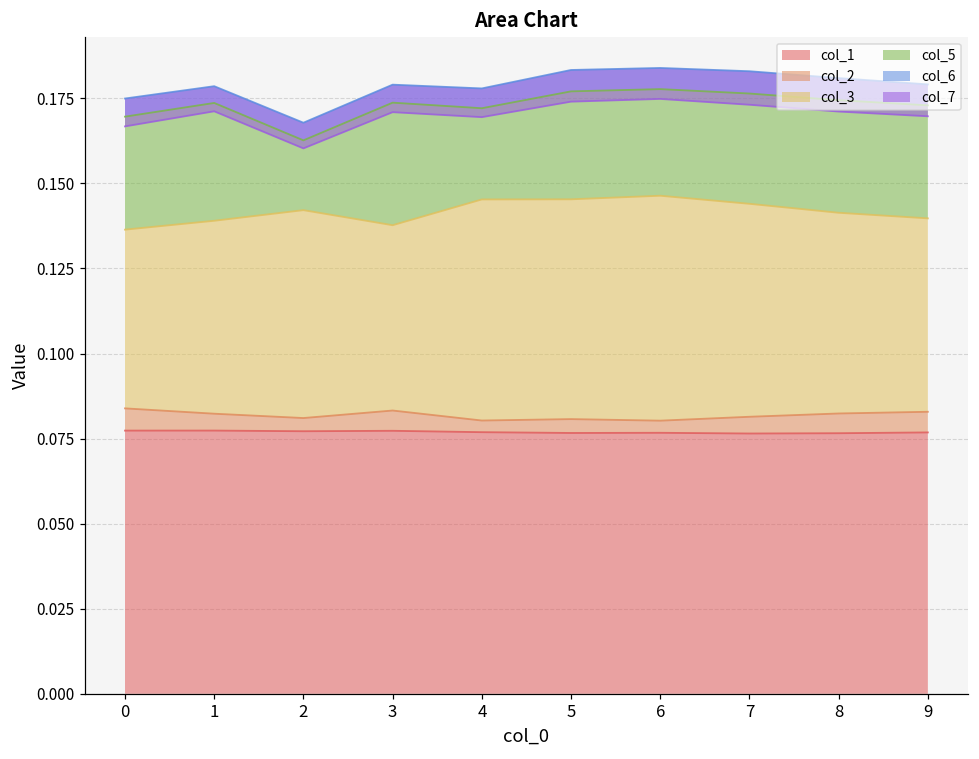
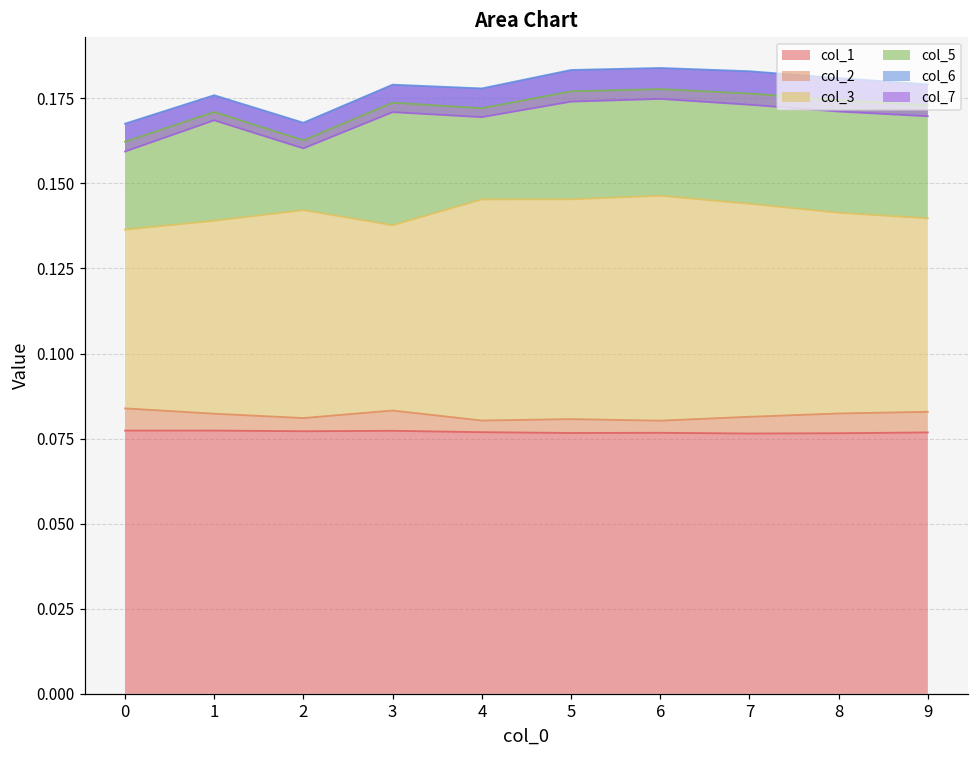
  {
    "col_5": {
-     "0": 0.033,
-     "1": 0.035,
+     "0": 0.026,
+     "1": 0.032,
      "2": 0.021,
      "3": 0.036,
      "4": 0.027,
      "5": 0.032,
      "6": 0.031,
      "7": 0.032
    }
  }
